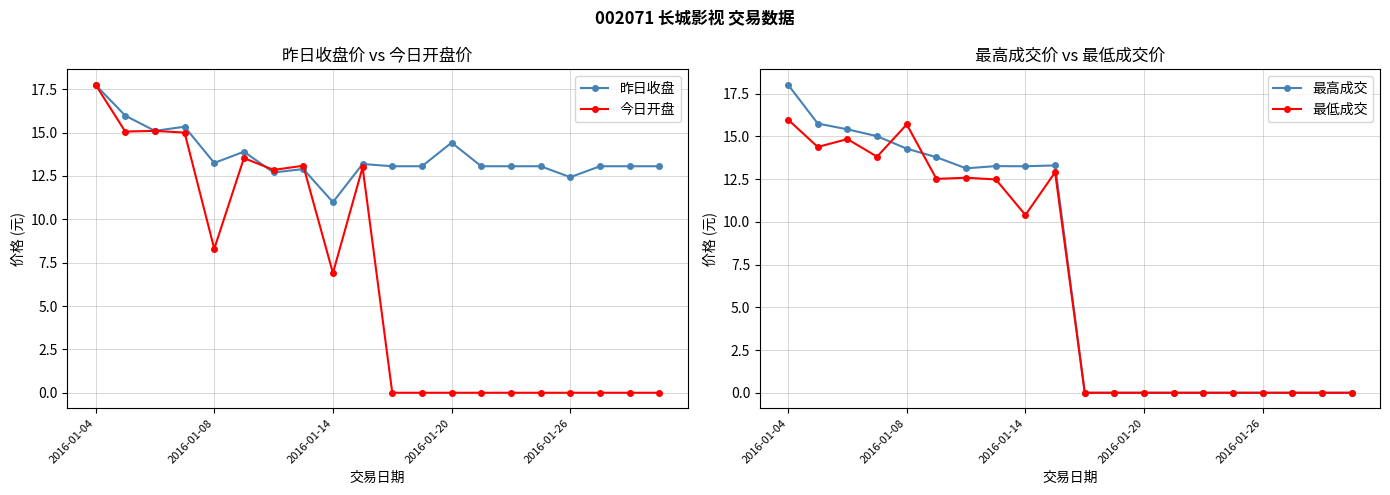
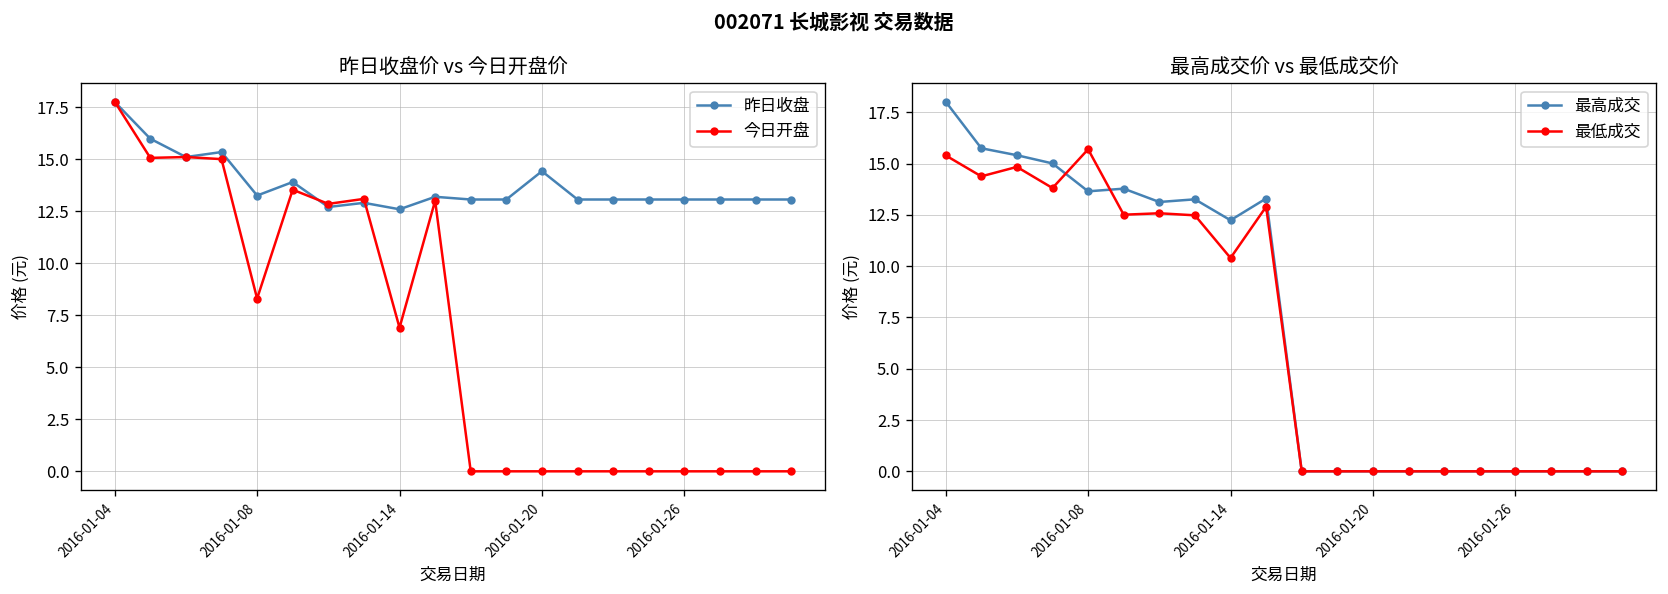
  {
    "昨日收盘价 vs 今日开盘价": {
      "昨日收盘": {
        "2016-01-08": 13.3,
-       "2016-01-14": 11.0,
+       "2016-01-14": 12.6,
        "2016-01-20": 14.4,
-       "2016-01-26": 12.4
+       "2016-01-26": 13.1
      },
      "今日开盘": {
        "2016-01-08": 8.3,
        "2016-01-14": 6.9,
        "2016-01-20": 0.0,
        "2016-01-26": 0.0
      }
    },
    "最高成交价 vs 最低成交价": {
      "最高成交": {
        "2016-01-04": 18.0,
-       "2016-01-08": 14.3,
-       "2016-01-14": 13.3
+       "2016-01-08": 13.7,
+       "2016-01-14": 12.2
      },
      "最低成交": {
-       "2016-01-04": 16.0,
+       "2016-01-04": 15.4,
        "2016-01-08": 15.7,
        "2016-01-14": 10.4
      }
    }
  }
